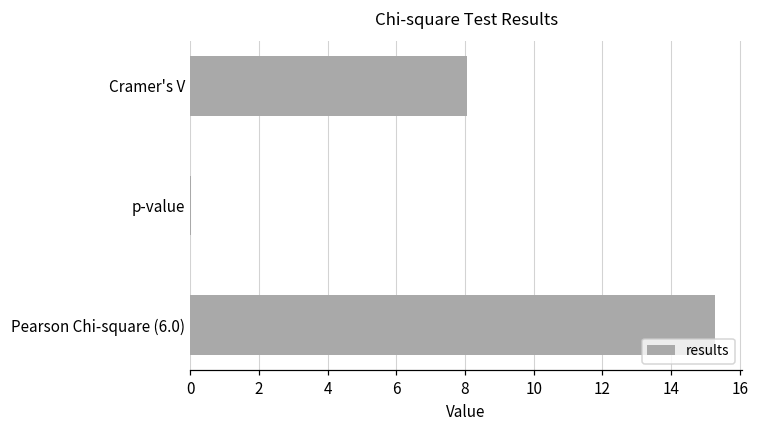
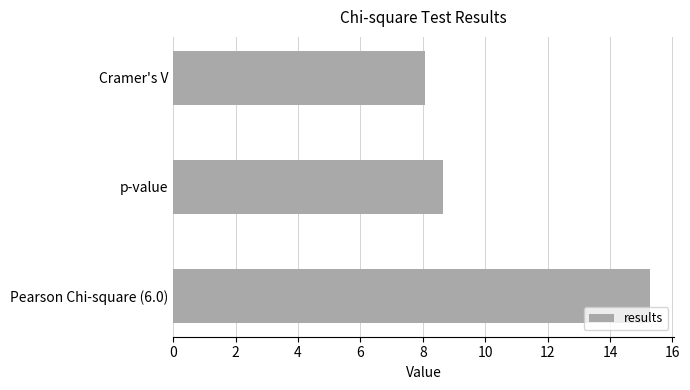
  {
    "Cramer's V": 8.1,
-   "p-value": 0.0,
+   "p-value": 8.7,
    "Pearson Chi-square (6.0)": 15.3
  }
